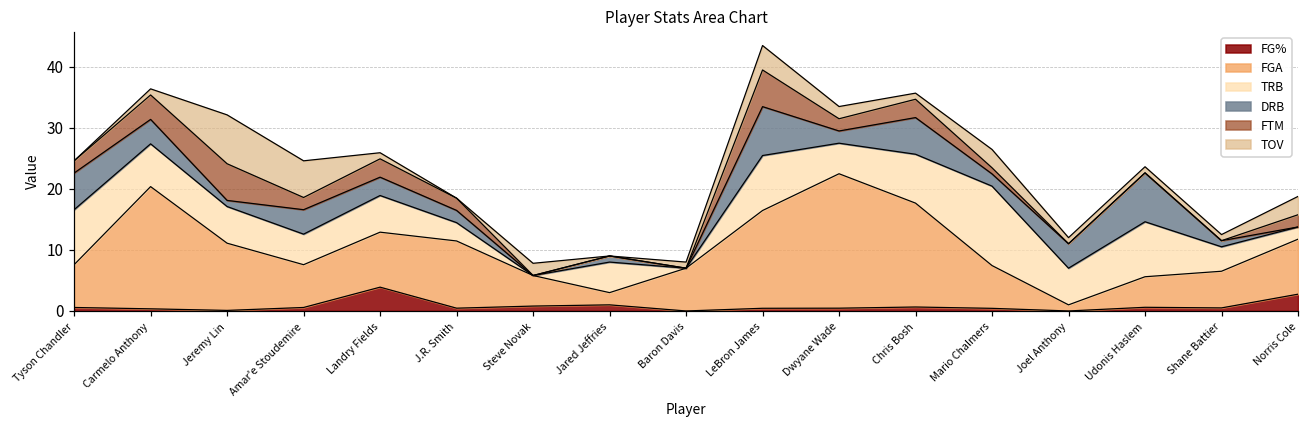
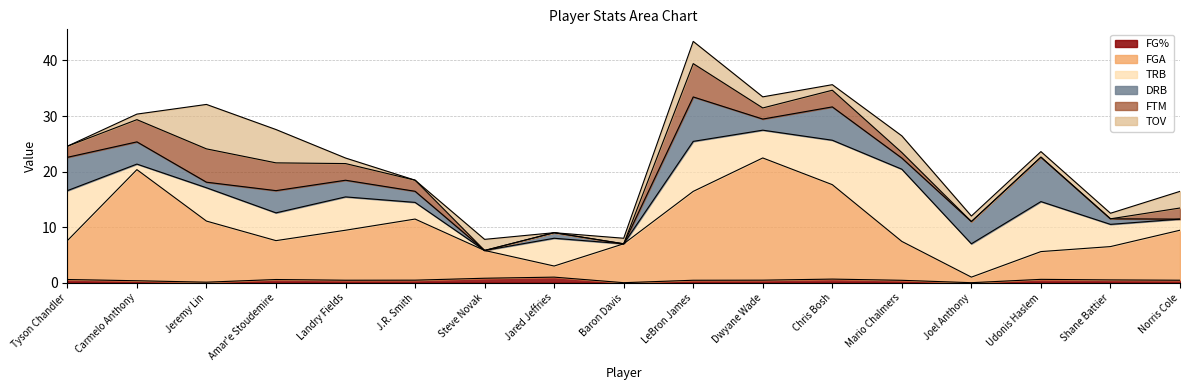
  {
    "FG%": {
      "Tyson Chandler": 1,
      "Carmelo Anthony": 0,
      "Jeremy Lin": 0,
      "Amar'e Stoudemire": 1,
-     "Landry Fields": 4,
+     "Landry Fields": 0,
      "J.R. Smith": 0,
      "Steve Novak": 1,
      "Jared Jeffries": 1,
      "Baron Davis": 0,
      "LeBron James": 0,
      "Dwyane Wade": 0,
      "Chris Bosh": 1,
      "Mario Chalmers": 0,
      "Joel Anthony": 0,
      "Udonis Haslem": 1,
      "Shane Battier": 1,
-     "Norris Cole": 3
+     "Norris Cole": 0
    },
    "TRB": {
      "Tyson Chandler": 9,
-     "Carmelo Anthony": 7,
+     "Carmelo Anthony": 1,
      "Jeremy Lin": 6,
      "Amar'e Stoudemire": 5,
      "Landry Fields": 6,
      "J.R. Smith": 3,
      "Jared Jeffries": 5,
      "LeBron James": 9,
      "Dwyane Wade": 5,
      "Chris Bosh": 8,
      "Mario Chalmers": 13,
      "Joel Anthony": 6,
      "Udonis Haslem": 9,
      "Shane Battier": 4
    },
    "DRB": {
      "Tyson Chandler": 6,
      "Carmelo Anthony": 4,
      "Jeremy Lin": 1,
      "Amar'e Stoudemire": 4,
      "Landry Fields": 3,
      "J.R. Smith": 2,
      "LeBron James": 8,
      "Dwyane Wade": 2,
      "Chris Bosh": 6,
      "Mario Chalmers": 2
    },
    "FTM": {
      "Carmelo Anthony": 4,
      "Jeremy Lin": 6,
-     "Amar'e Stoudemire": 2,
+     "Amar'e Stoudemire": 5,
      "Landry Fields": 3,
      "LeBron James": 6,
      "Dwyane Wade": 2,
      "Chris Bosh": 3,
      "Mario Chalmers": 1,
      "Norris Cole": 2
    }
  }
